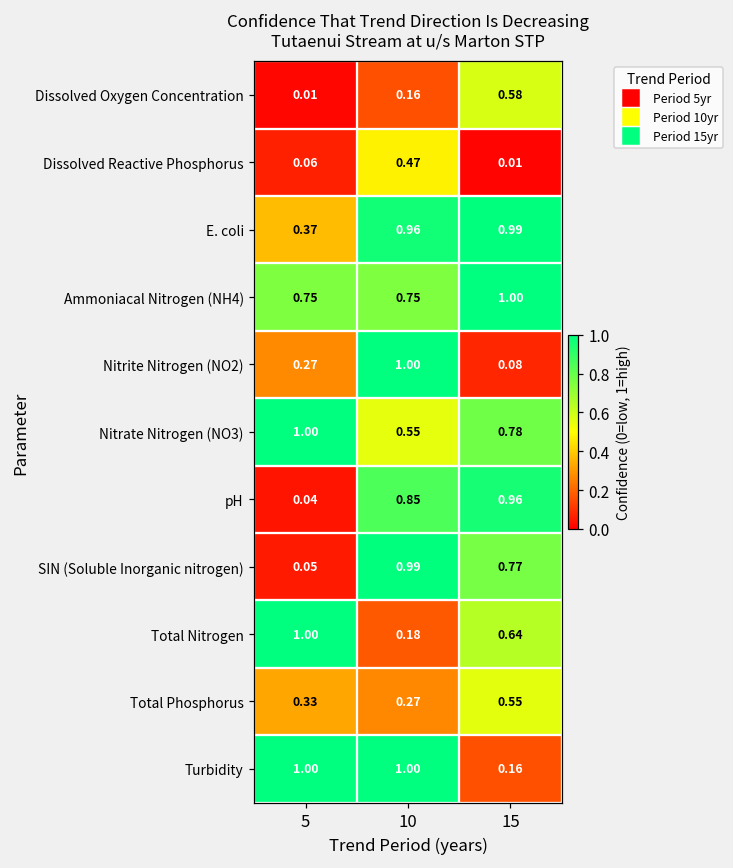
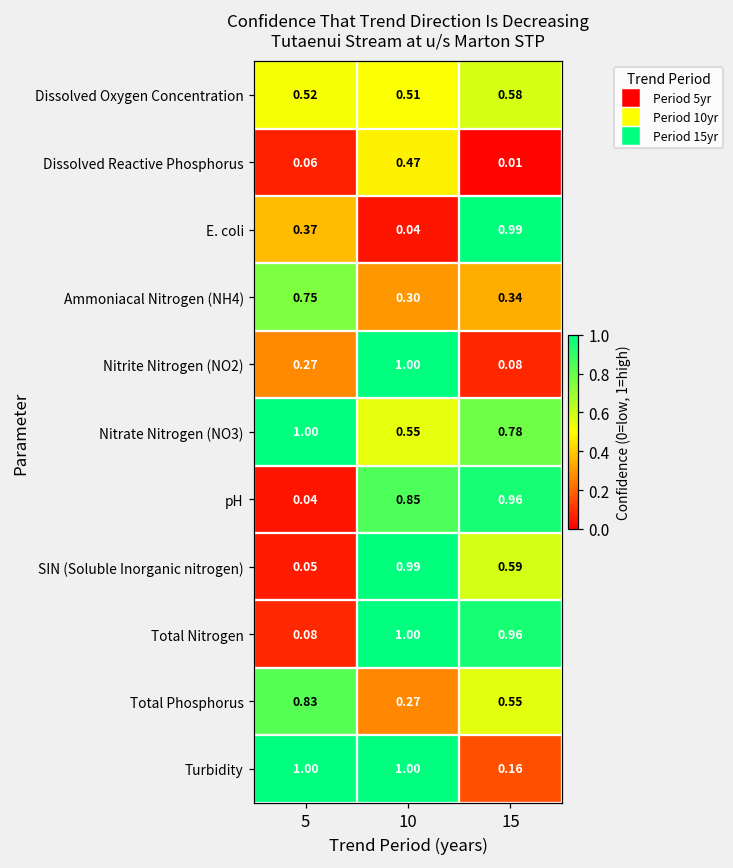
  {
    "Dissolved Oxygen Concentration": {
-     "5": 0.01,
-     "10": 0.16,
+     "5": 0.52,
+     "10": 0.51,
      "15": 0.58
    },
    "Dissolved Reactive Phosphorus": {
      "5": 0.06,
      "10": 0.47,
      "15": 0.01
    },
    "E. coli": {
      "5": 0.37,
-     "10": 0.96,
+     "10": 0.04,
      "15": 0.99
    },
    "Ammoniacal Nitrogen (NH4)": {
      "5": 0.75,
-     "10": 0.75,
-     "15": 1.00
+     "10": 0.30,
+     "15": 0.34
    },
    "Nitrite Nitrogen (NO2)": {
      "5": 0.27,
      "10": 1.00,
      "15": 0.08
    },
    "Nitrate Nitrogen (NO3)": {
      "5": 1.00,
      "10": 0.55,
      "15": 0.78
    },
    "pH": {
      "5": 0.04,
      "10": 0.85,
      "15": 0.96
    },
    "SIN (Soluble Inorganic nitrogen)": {
      "5": 0.05,
      "10": 0.99,
-     "15": 0.77
+     "15": 0.59
    },
    "Total Nitrogen": {
-     "5": 1.00,
-     "10": 0.18,
-     "15": 0.64
+     "5": 0.08,
+     "10": 1.00,
+     "15": 0.96
    },
    "Total Phosphorus": {
-     "5": 0.33,
+     "5": 0.83,
      "10": 0.27,
      "15": 0.55
    },
    "Turbidity": {
      "5": 1.00,
      "10": 1.00,
      "15": 0.16
    }
  }
